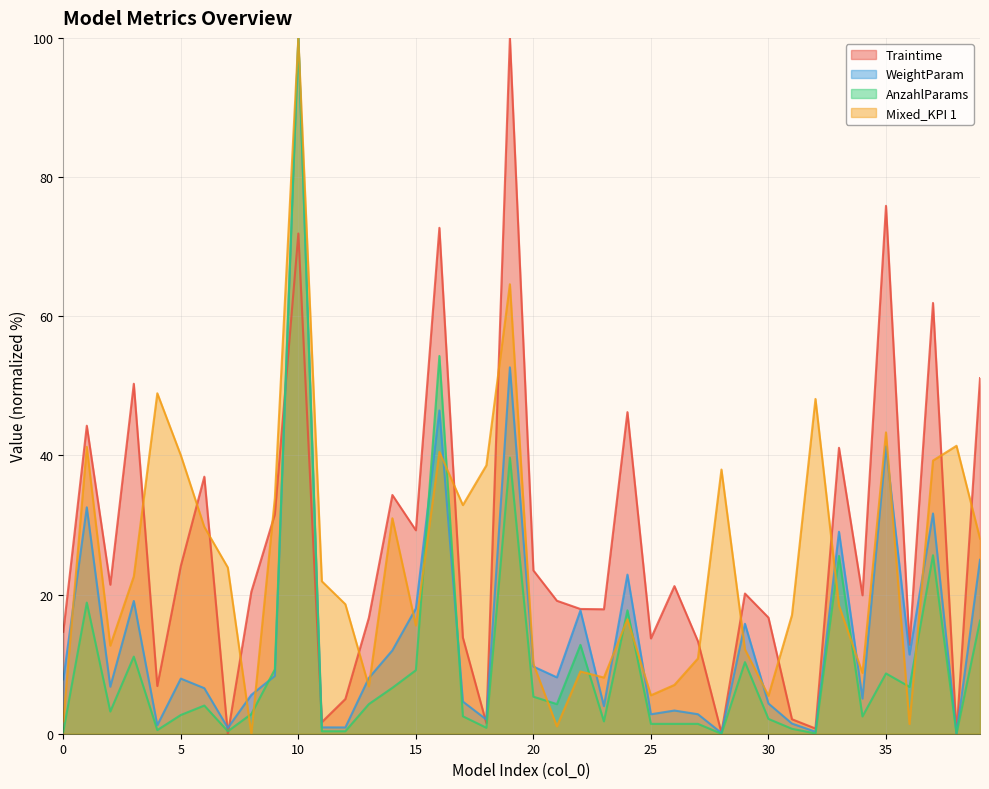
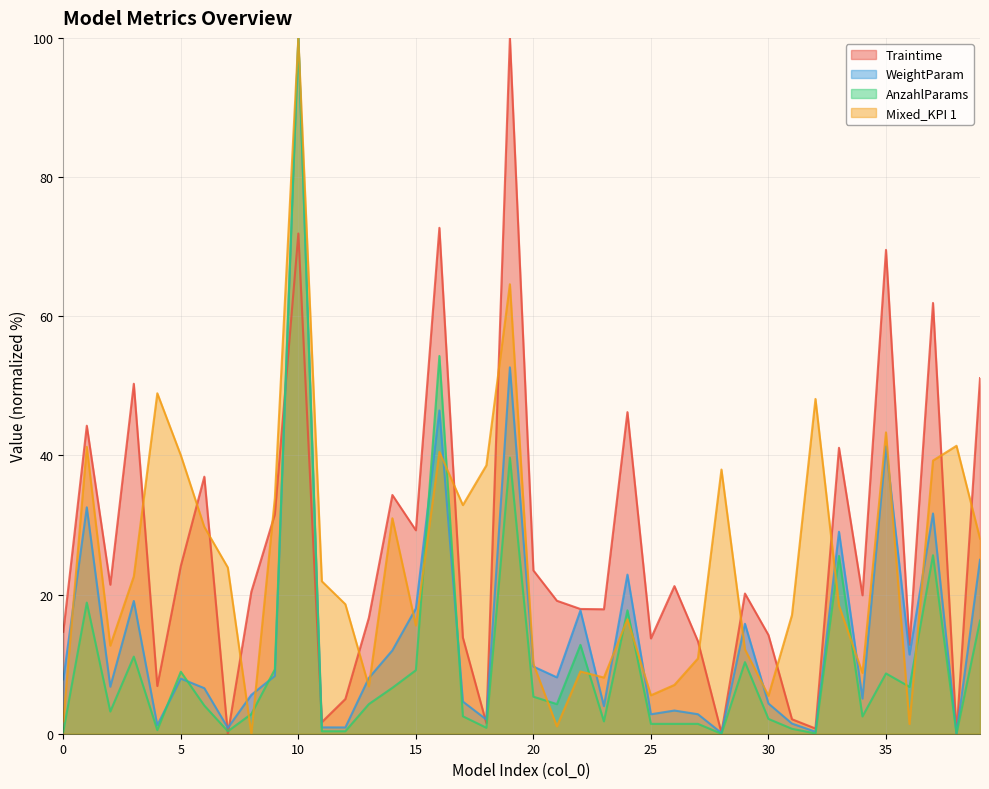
  {
    "Traintime": {
      "0": 15,
      "5": 24,
      "10": 72,
      "15": 29,
      "20": 23,
      "25": 14,
-     "30": 17,
-     "35": 76
+     "30": 14,
+     "35": 70
    },
    "WeightParam": {
      "0": 8,
      "5": 8,
      "15": 18,
      "20": 10,
      "25": 3,
      "30": 4,
      "35": 41
    },
    "AnzahlParams": {
      "0": 0,
-     "5": 3,
+     "5": 9,
      "15": 9,
      "20": 5,
      "25": 1,
      "30": 2,
      "35": 9
    },
    "Mixed_KPI 1": {
      "0": 2,
      "5": 40,
      "15": 16,
      "20": 10,
      "25": 6,
      "30": 5,
      "35": 43
    }
  }
